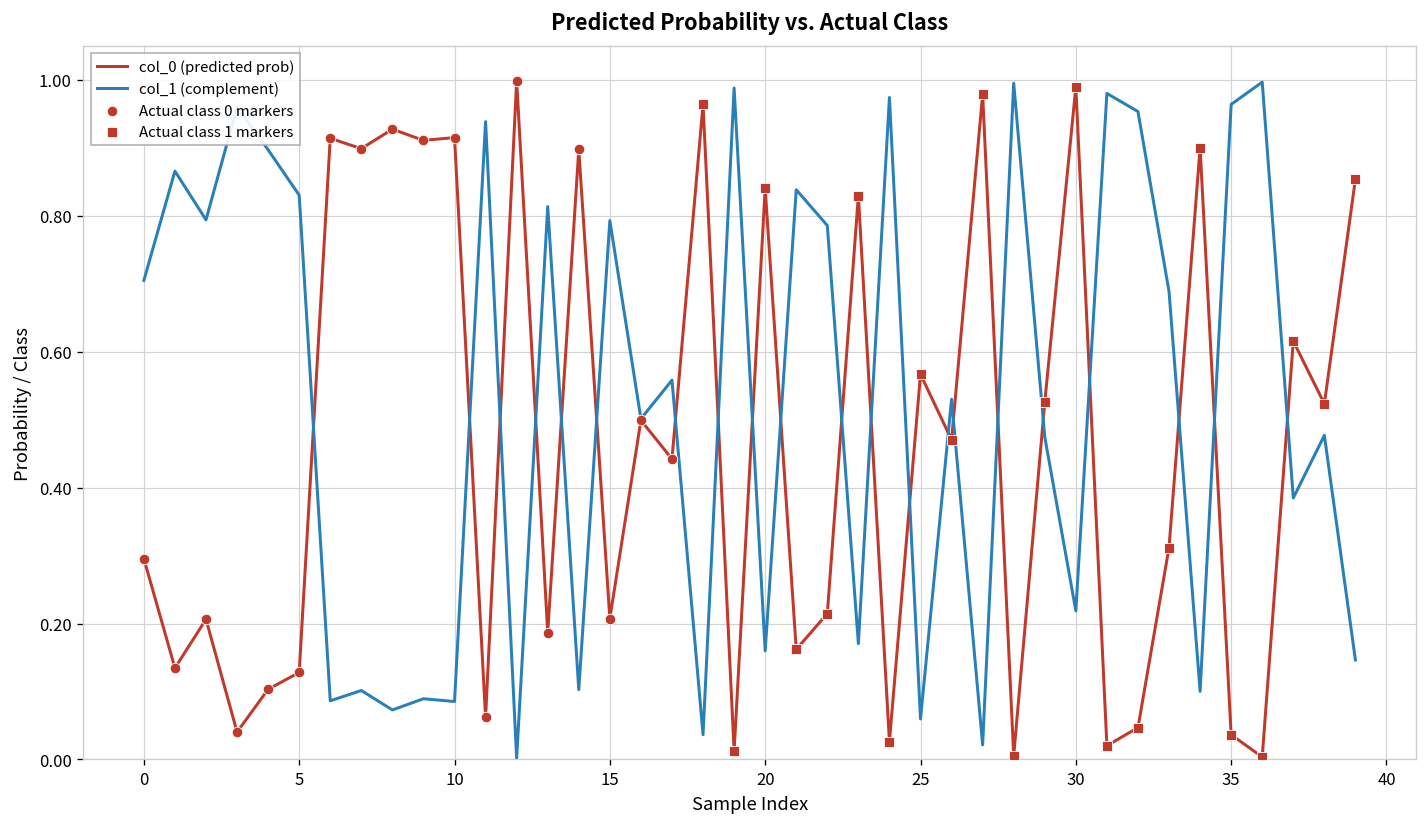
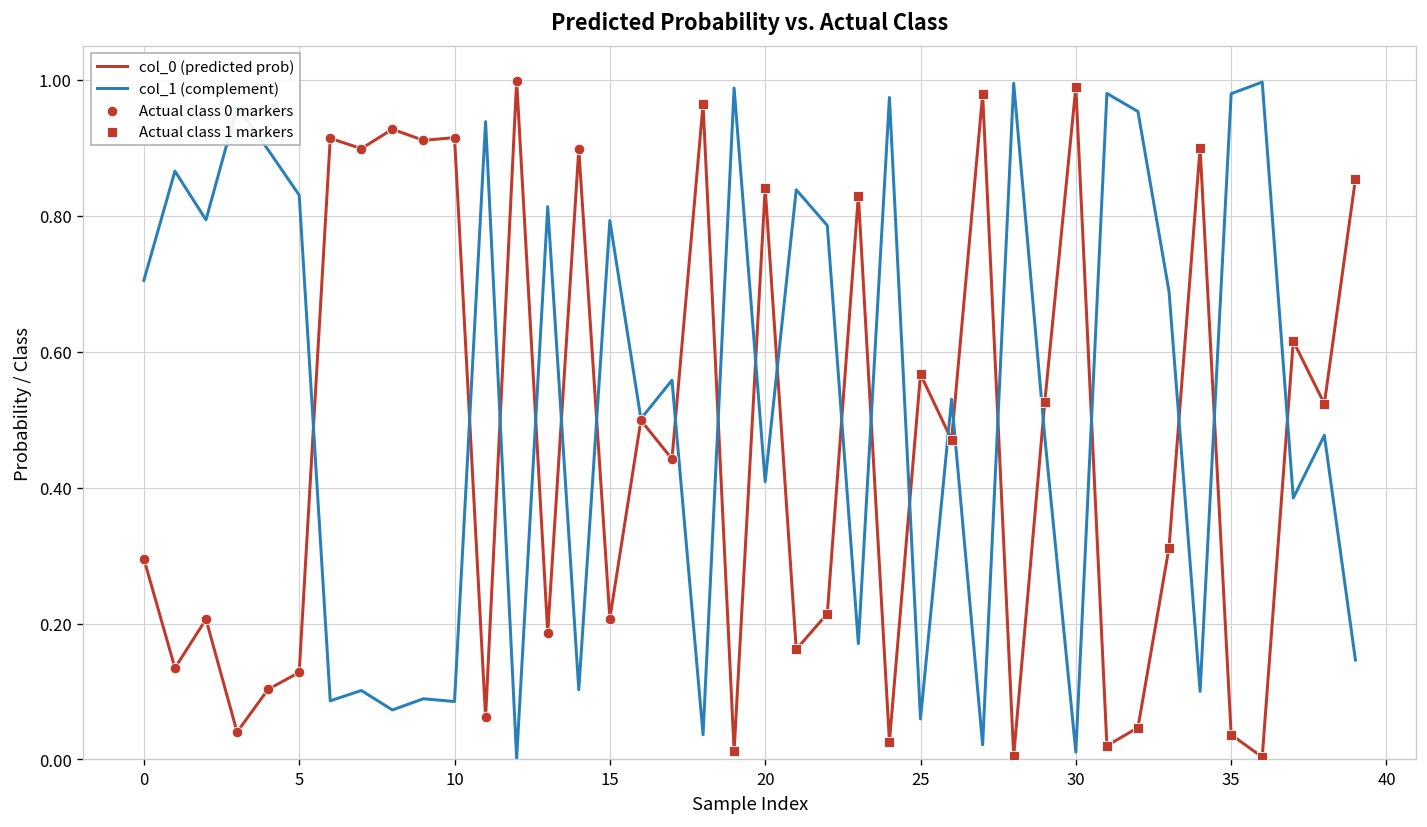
  {
    "col_1 (complement)": {
      "0": 0.70,
      "5": 0.83,
      "10": 0.09,
      "15": 0.79,
-     "20": 0.16,
+     "20": 0.41,
      "25": 0.06,
-     "30": 0.22,
-     "35": 0.96
+     "30": 0.01,
+     "35": 0.98
    }
  }
